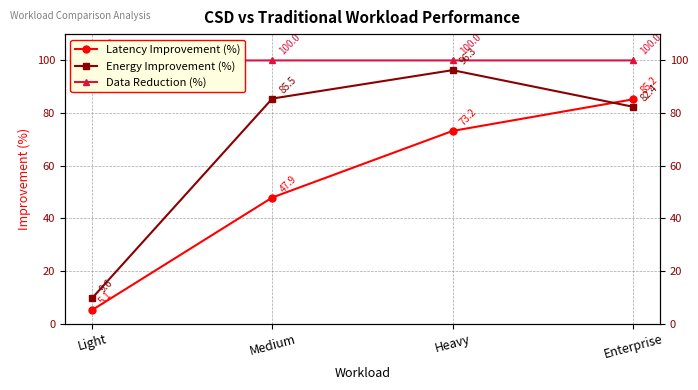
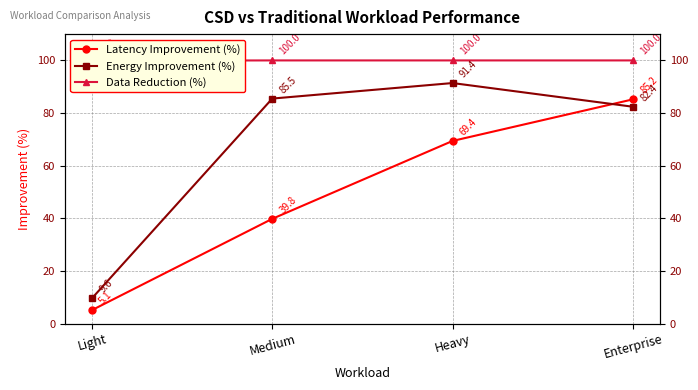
  {
    "Latency Improvement (%)": {
-     "Medium": 47.9,
-     "Heavy": 73.2
+     "Medium": 39.8,
+     "Heavy": 69.4
    },
    "Energy Improvement (%)": {
      "Medium": 85.5,
-     "Heavy": 96.3
+     "Heavy": 91.4
    },
    "Data Reduction (%)": {
      "Medium": 100.0,
      "Heavy": 100.0,
      "Enterprise": 100.0
    }
  }
